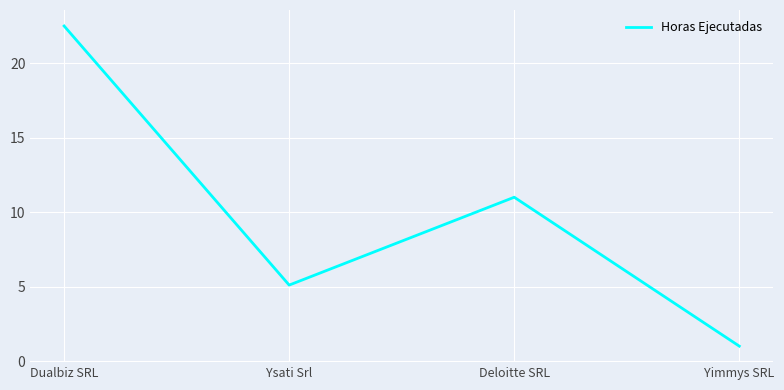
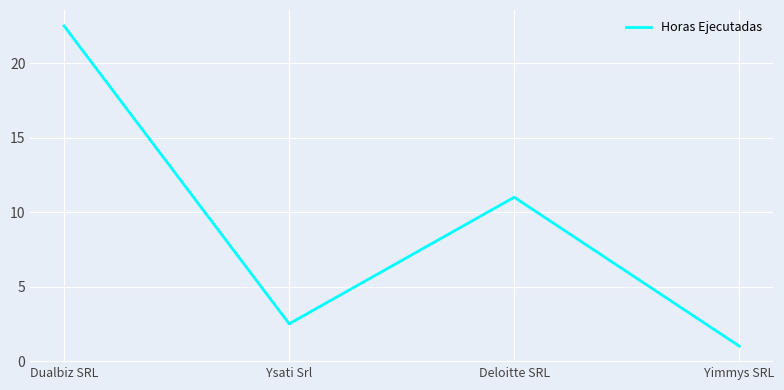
  {
    "Dualbiz SRL": 22.5,
-   "Ysati Srl": 5.1,
+   "Ysati Srl": 2.5,
    "Deloitte SRL": 11.0,
    "Yimmys SRL": 1.0
  }
